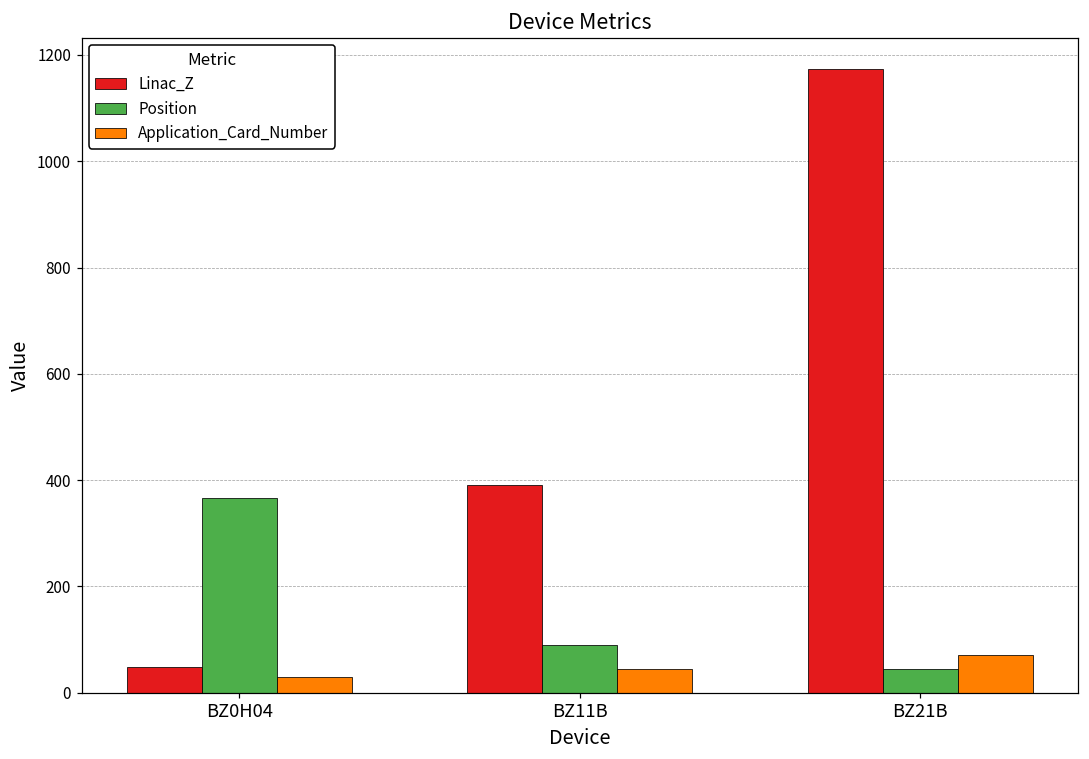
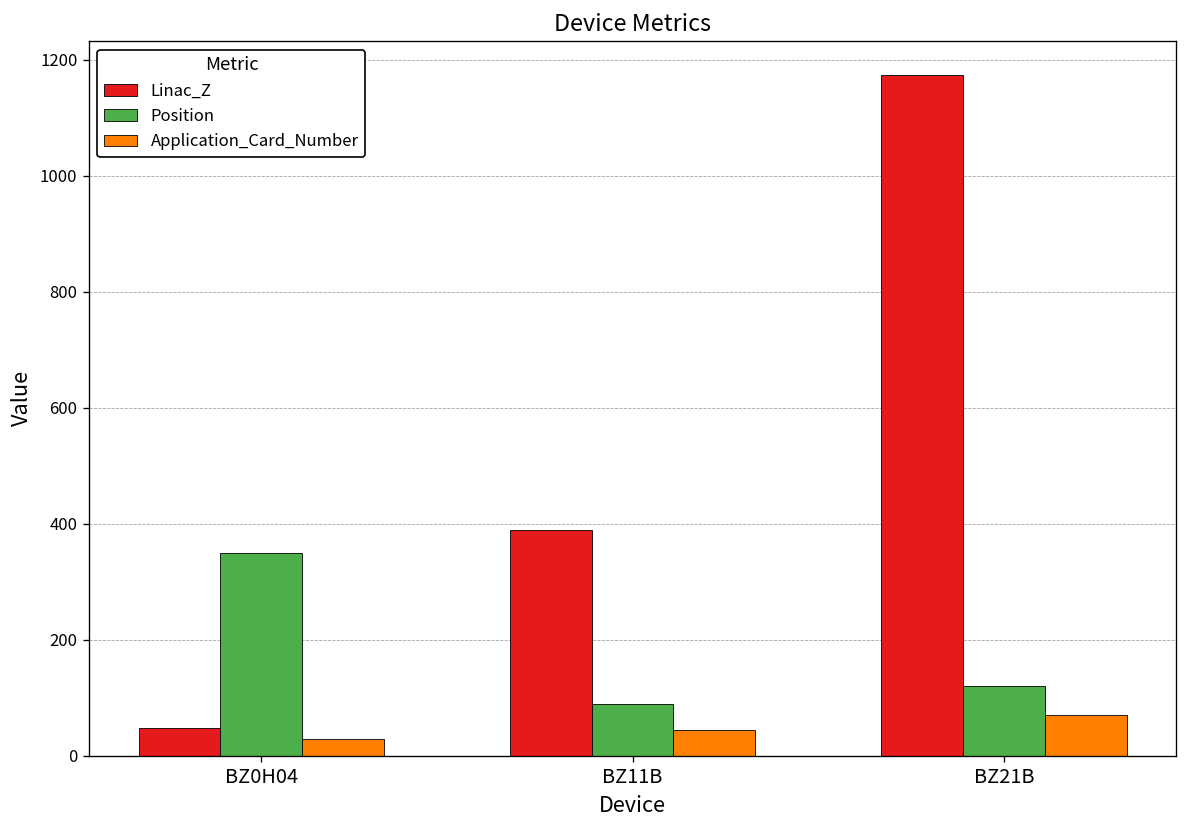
  {
    "Linac_Z": {
      "BZ0H04": 50,
      "BZ11B": 390,
      "BZ21B": 1170
    },
    "Position": {
-     "BZ0H04": 370,
+     "BZ0H04": 350,
      "BZ11B": 90,
-     "BZ21B": 50
+     "BZ21B": 120
    },
    "Application_Card_Number": {
      "BZ0H04": 30,
      "BZ11B": 40,
      "BZ21B": 70
    }
  }
